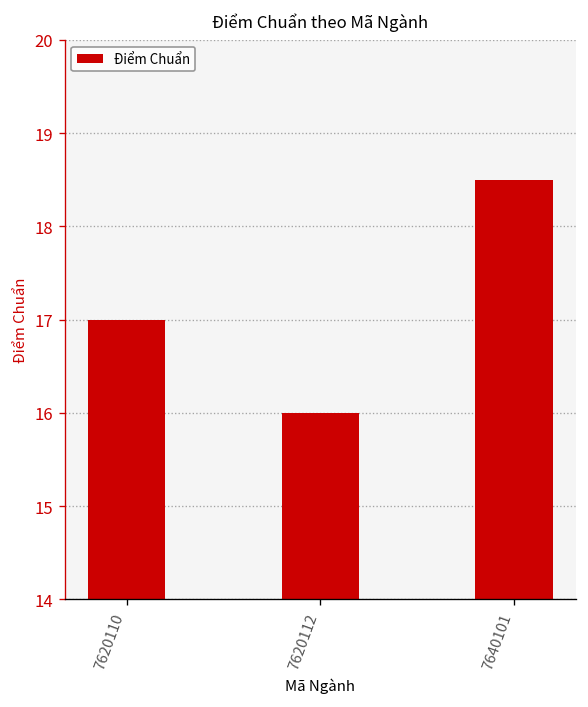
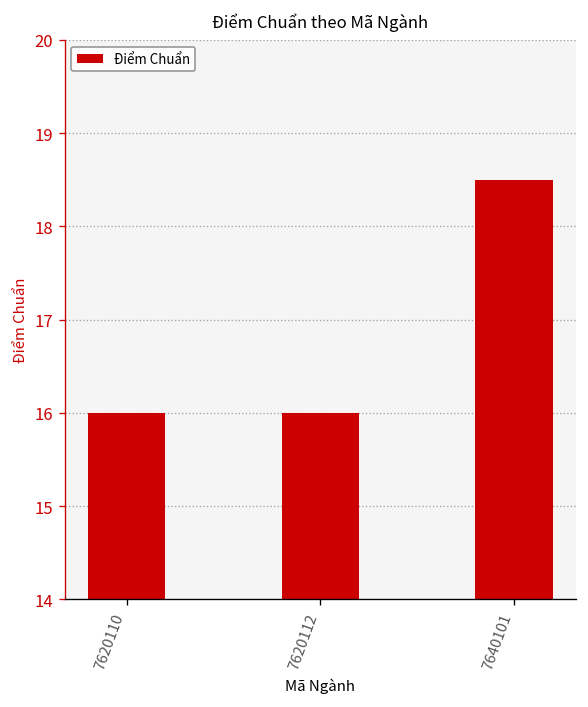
  {
-   "7620110": 17,
+   "7620110": 16,
    "7620112": 16,
    "7640101": 18.5
  }
